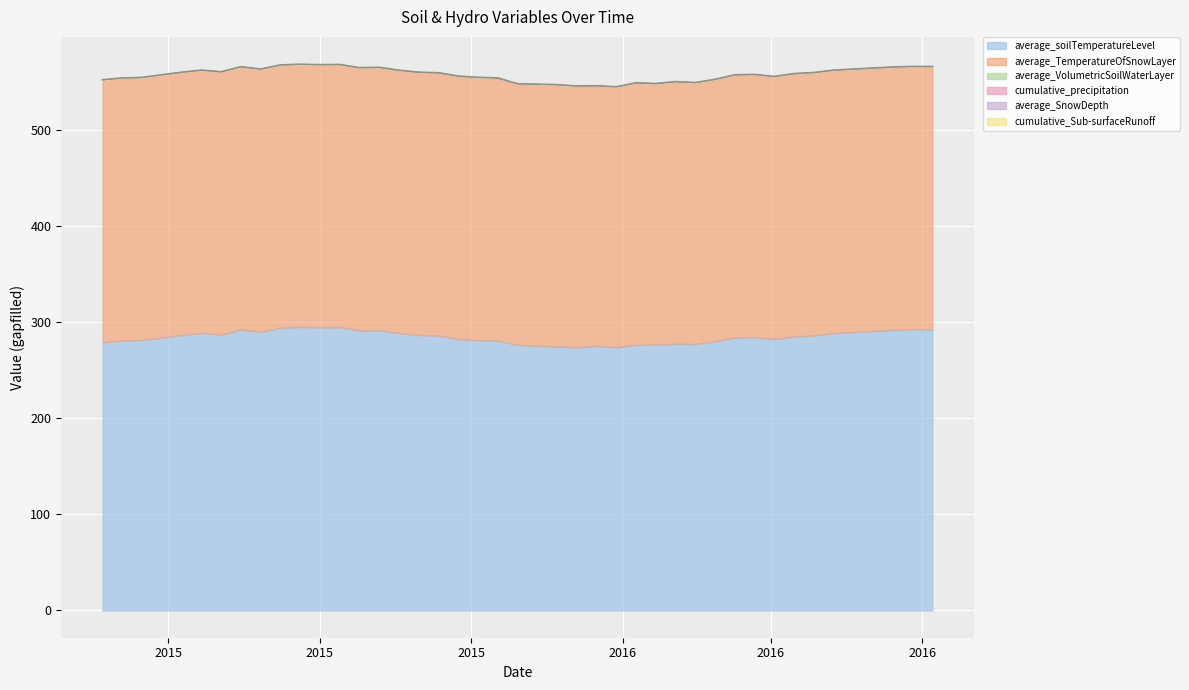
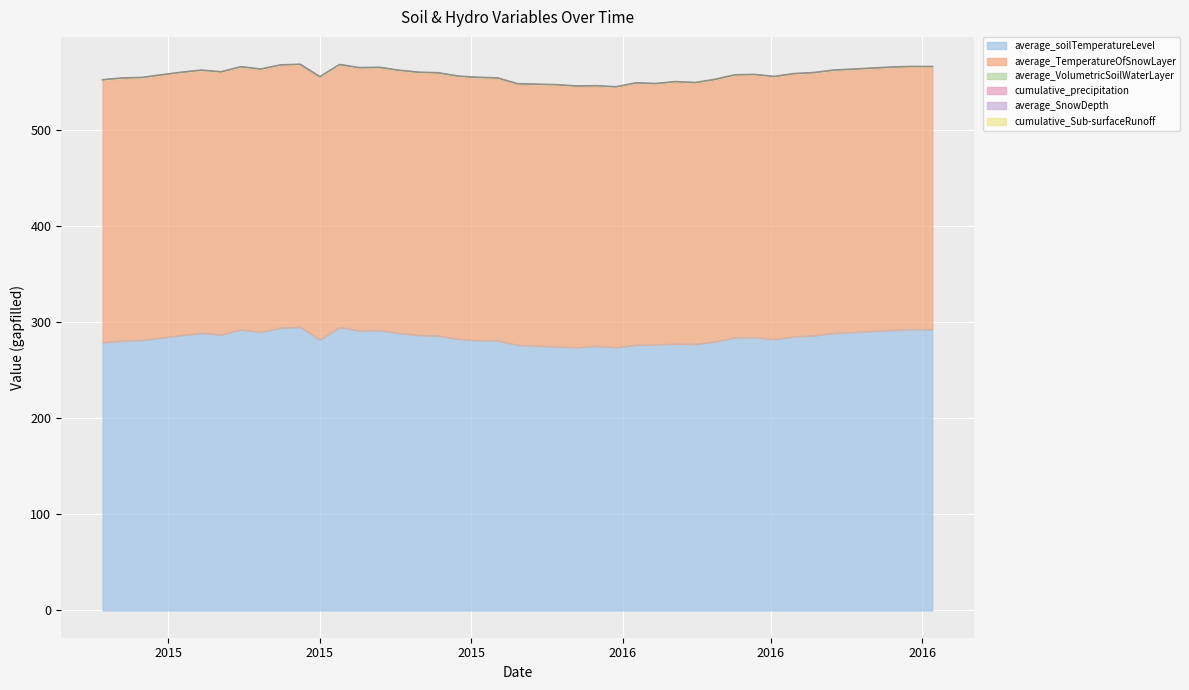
  {
    "average_soilTemperatureLevel": {
-     "2015": 290
+     "2015": 280
    }
  }
